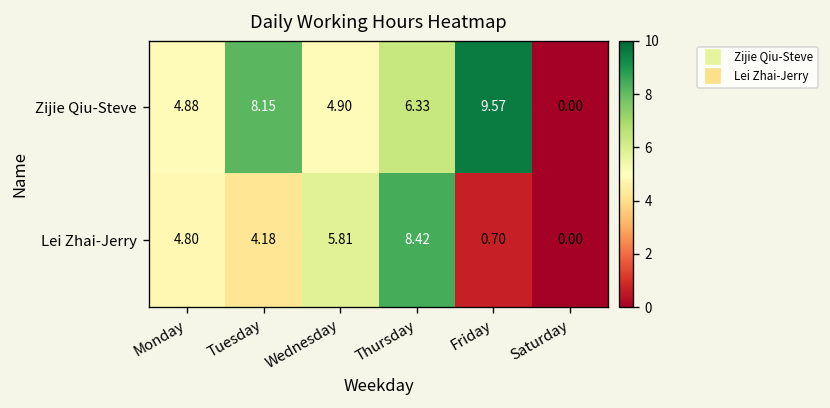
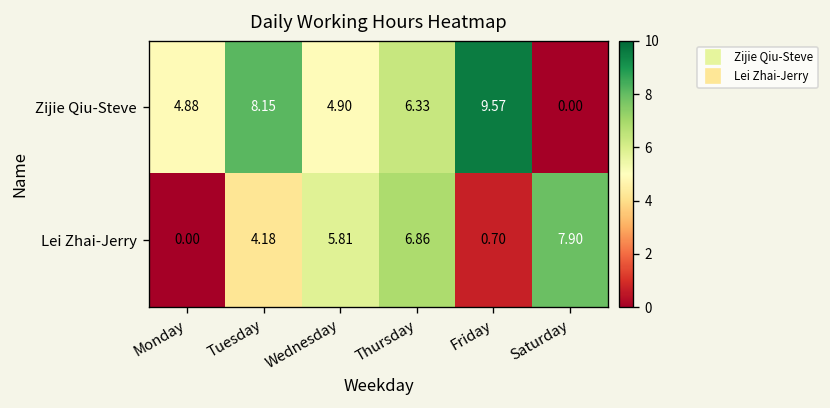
  {
    "Zijie Qiu-Steve": {
      "Monday": 4.88,
      "Tuesday": 8.15,
      "Wednesday": 4.90,
      "Thursday": 6.33,
      "Friday": 9.57,
      "Saturday": 0.00
    },
    "Lei Zhai-Jerry": {
-     "Monday": 4.80,
+     "Monday": 0.00,
      "Tuesday": 4.18,
      "Wednesday": 5.81,
-     "Thursday": 8.42,
+     "Thursday": 6.86,
      "Friday": 0.70,
-     "Saturday": 0.00
+     "Saturday": 7.90
    }
  }
